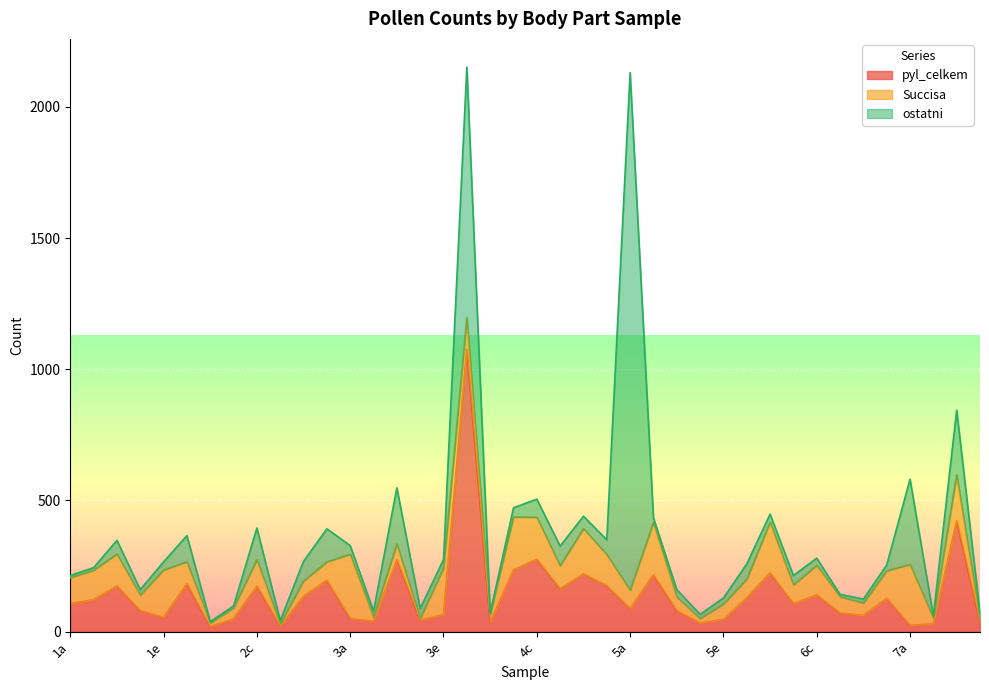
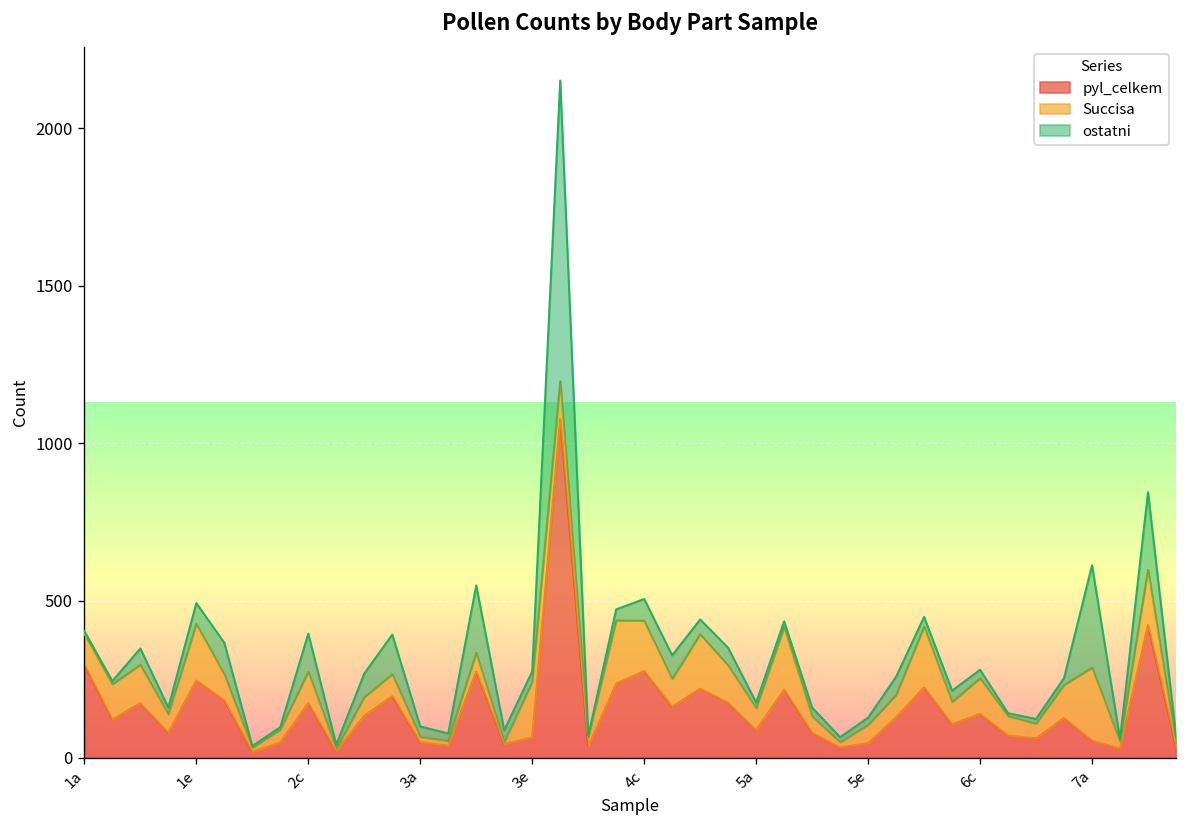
  {
    "pyl_celkem": {
-     "1a": 110,
-     "1e": 60,
+     "1a": 300,
+     "1e": 250,
      "2c": 170,
      "3a": 50,
      "3e": 70,
      "4c": 280,
      "5a": 90,
      "5e": 50,
      "6c": 140,
-     "7a": 20
+     "7a": 60
    },
    "Succisa": {
      "1e": 180,
      "2c": 100,
-     "3a": 250,
+     "3a": 20,
      "3e": 180,
      "4c": 160,
      "5a": 70,
      "5e": 60,
      "6c": 110,
      "7a": 230
    },
    "ostatni": {
-     "1e": 30,
+     "1e": 70,
      "2c": 120,
      "3a": 30,
      "3e": 30,
      "4c": 70,
-     "5a": 1970,
+     "5a": 20,
      "5e": 20,
      "6c": 30,
      "7a": 330
    }
  }
